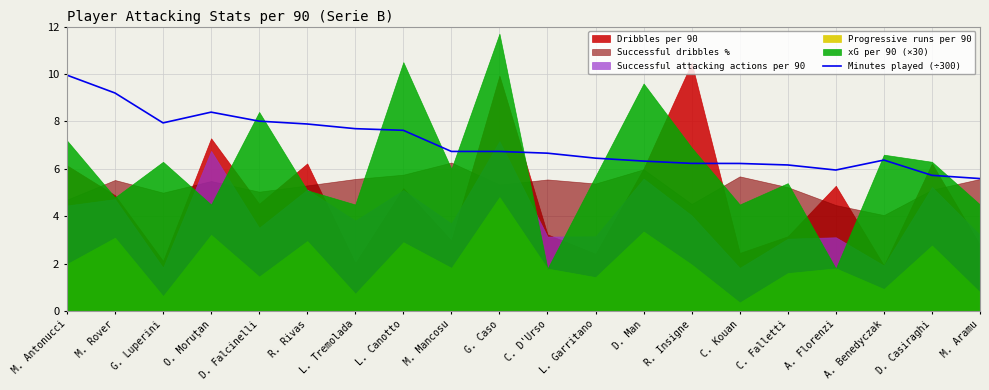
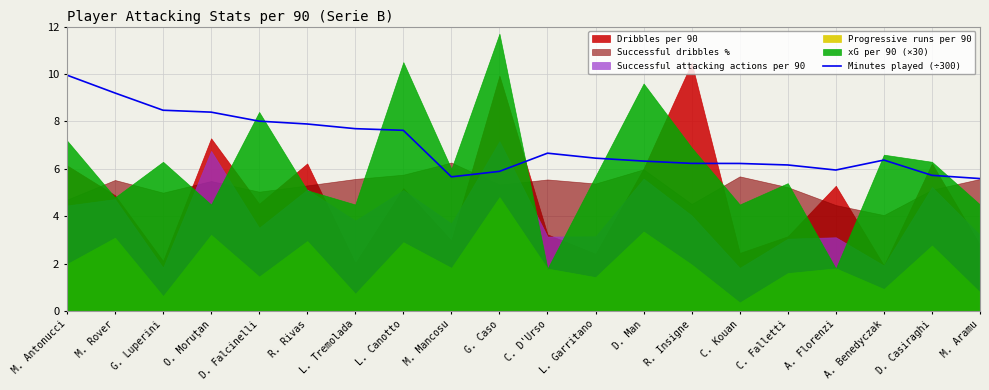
  {
    "Minutes played (÷300)": {
      "M. Antonucci": 10.0,
      "M. Rover": 9.2,
-     "G. Luperini": 7.9,
+     "G. Luperini": 8.5,
      "O. Moruţan": 8.4,
      "D. Falcinelli": 8.0,
      "R. Rivas": 7.9,
      "L. Tremolada": 7.7,
      "L. Canotto": 7.6,
-     "M. Mancosu": 6.7,
-     "G. Caso": 6.7,
+     "M. Mancosu": 5.7,
+     "G. Caso": 5.9,
      "C. D'Urso": 6.7,
      "L. Garritano": 6.5,
      "D. Man": 6.3,
      "R. Insigne": 6.2,
      "C. Kouan": 6.2,
      "C. Falletti": 6.2,
      "A. Florenzi": 6.0,
      "A. Benedyczak": 6.4,
      "D. Casiraghi": 5.7
    },
    "Dribbles per 90": {
      "M. Antonucci": 6.2,
      "G. Luperini": 2.1,
      "O. Moruţan": 7.3,
      "D. Falcinelli": 4.5,
      "R. Rivas": 6.2,
      "L. Tremolada": 2.0,
      "M. Mancosu": 3.0,
      "G. Caso": 9.9,
      "L. Garritano": 2.4,
      "C. Kouan": 2.5,
      "A. Florenzi": 5.3,
      "M. Aramu": 2.8
    },
    "Successful dribbles %": {
      "M. Antonucci": 4.7,
      "M. Rover": 5.5,
      "G. Luperini": 5.0,
      "O. Moruţan": 5.5,
      "D. Falcinelli": 5.0,
      "R. Rivas": 5.3,
      "L. Tremolada": 5.6,
      "L. Canotto": 5.8,
      "M. Mancosu": 6.3,
      "G. Caso": 5.3,
      "C. D'Urso": 5.6,
      "L. Garritano": 5.4,
      "R. Insigne": 4.5,
      "C. Kouan": 5.7,
      "C. Falletti": 5.2,
      "A. Florenzi": 4.5,
      "A. Benedyczak": 4.1,
      "D. Casiraghi": 5.1
    },
    "Successful attacking actions per 90": {
      "M. Antonucci": 4.5,
      "G. Luperini": 1.8,
      "O. Moruţan": 6.8,
      "D. Falcinelli": 3.5,
      "L. Tremolada": 3.8,
      "M. Mancosu": 3.7,
      "G. Caso": 7.2,
      "L. Garritano": 3.2,
      "D. Man": 5.6,
      "R. Insigne": 4.0,
      "C. Kouan": 1.8,
      "A. Florenzi": 3.1,
      "D. Casiraghi": 5.2,
      "M. Aramu": 3.2
    },
    "Progressive runs per 90": {
      "M. Antonucci": 2.0,
      "M. Rover": 3.1,
      "G. Luperini": 0.6,
      "O. Moruţan": 3.2,
      "D. Falcinelli": 1.5,
      "R. Rivas": 3.0,
      "L. Tremolada": 0.7,
      "L. Canotto": 2.9,
      "M. Mancosu": 1.8,
      "G. Caso": 4.8,
      "L. Garritano": 1.4,
      "D. Man": 3.4,
      "R. Insigne": 2.0,
      "C. Kouan": 0.4,
      "C. Falletti": 1.6,
      "A. Benedyczak": 0.9,
      "D. Casiraghi": 2.8,
      "M. Aramu": 0.8
    },
    "xG per 90 (×30)": {
      "M. Antonucci": 7.2,
      "G. Luperini": 6.3,
      "O. Moruţan": 4.5,
      "D. Falcinelli": 8.4,
      "L. Tremolada": 4.5,
      "L. Canotto": 10.5,
      "M. Mancosu": 6.0,
      "G. Caso": 11.7,
      "L. Garritano": 5.7,
      "D. Man": 9.6,
      "R. Insigne": 6.9,
      "C. Kouan": 4.5,
      "C. Falletti": 5.4,
      "A. Benedyczak": 6.6,
      "M. Aramu": 4.5
    }
  }
